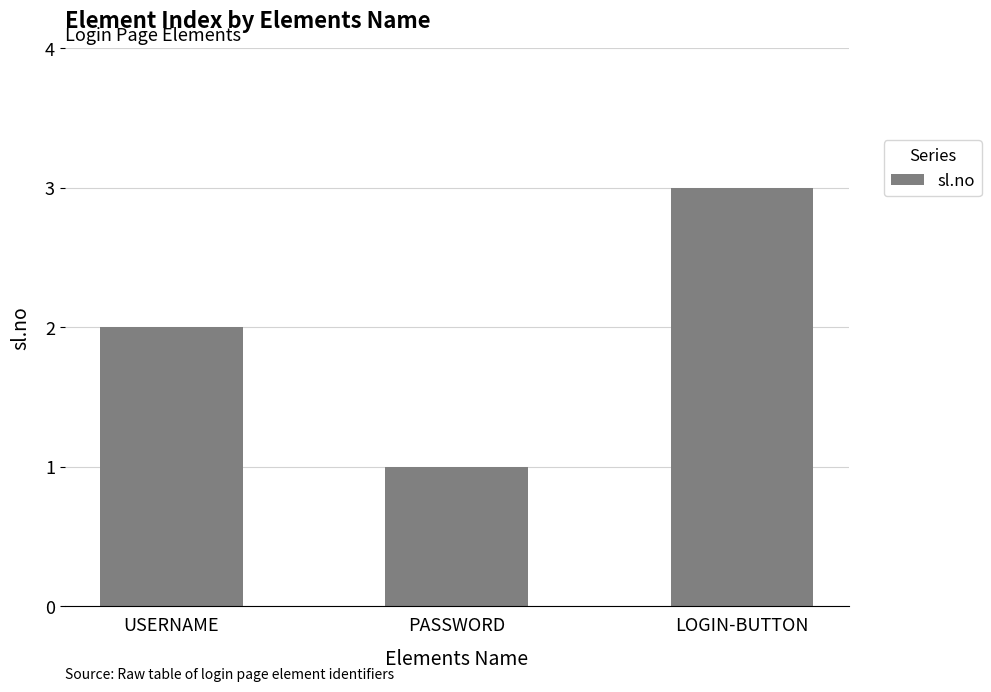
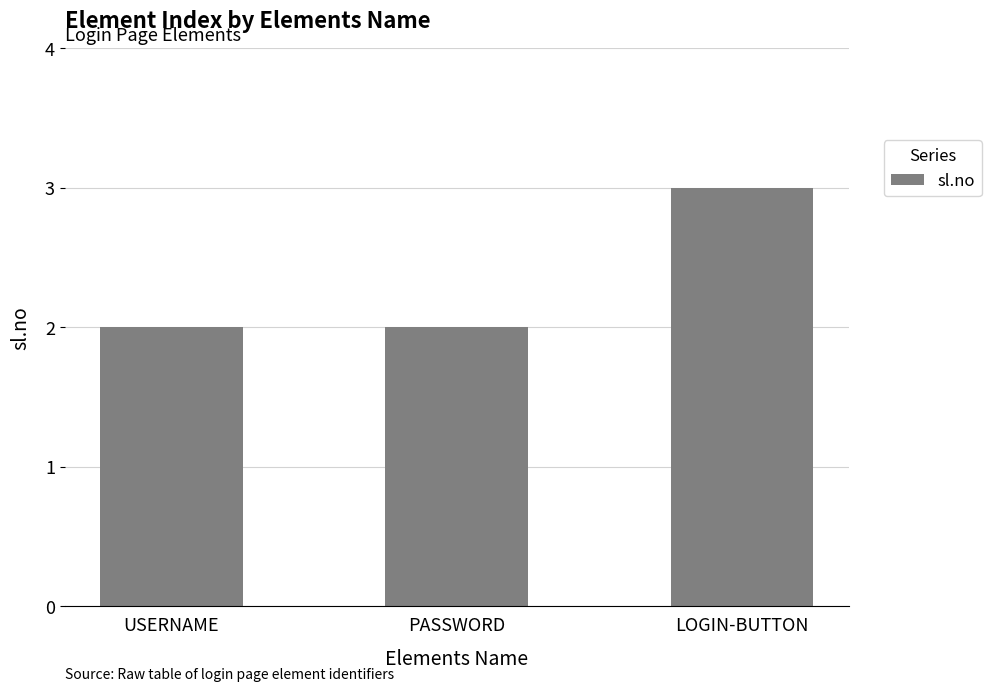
  {
    "USERNAME": 2,
-   "PASSWORD": 1,
+   "PASSWORD": 2,
    "LOGIN-BUTTON": 3
  }
